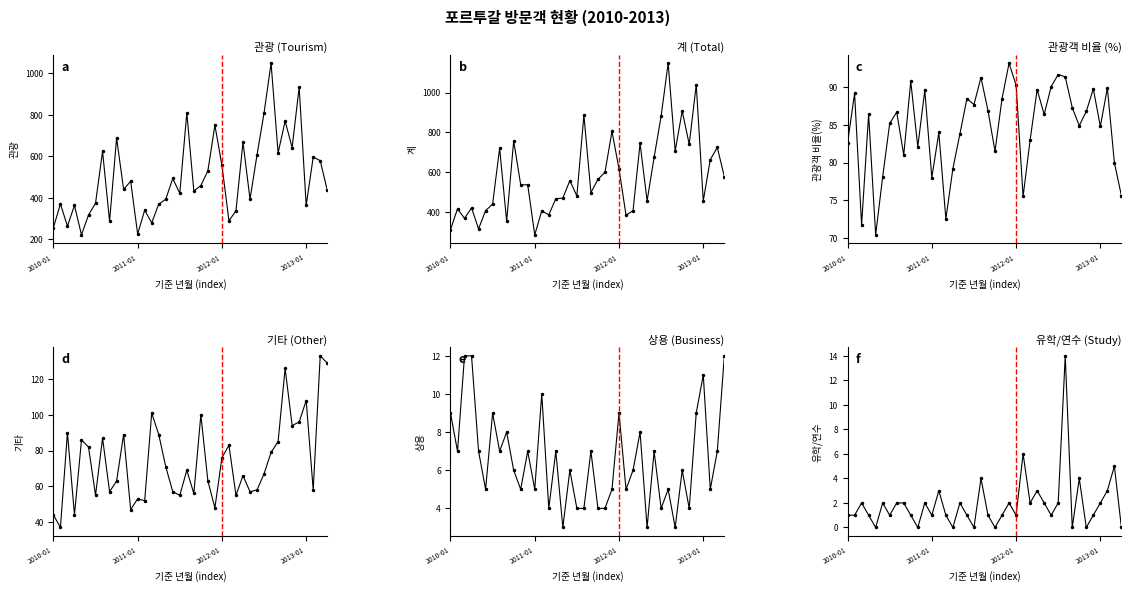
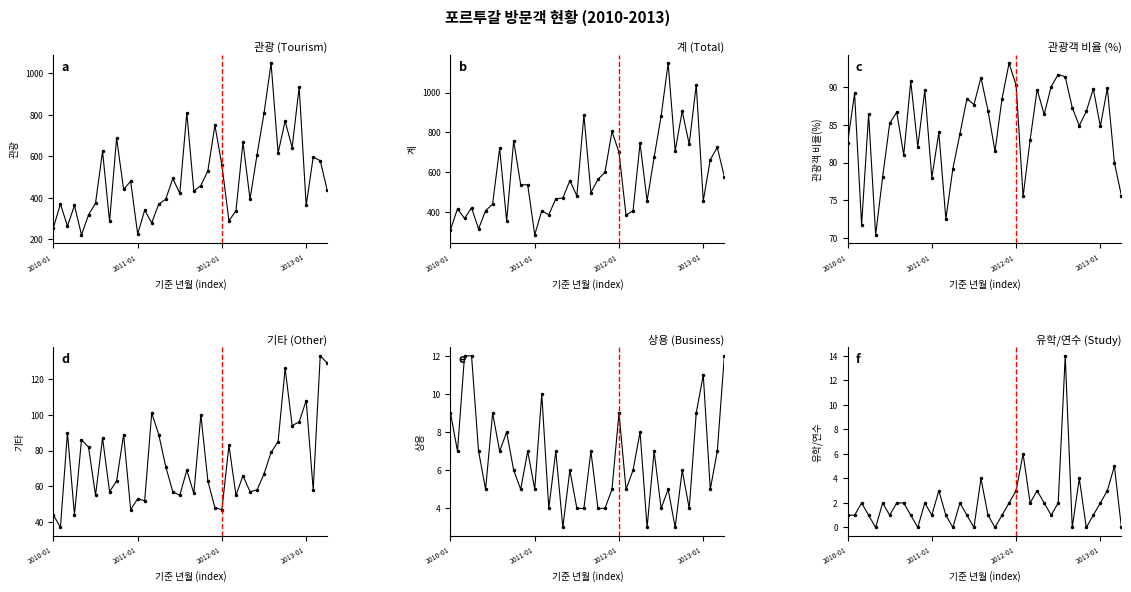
  {
    "관광 (Tourism)": {
      "2010-01": 260,
      "2011-01": 230,
      "2012-01": 560,
      "2013-01": 360
    },
    "계 (Total)": {
      "2010-01": 310,
      "2011-01": 280,
-     "2012-01": 620,
+     "2012-01": 700,
      "2013-01": 460
    },
    "관광객 비율 (%)": {
      "2010-01": 83,
      "2011-01": 78,
      "2012-01": 90,
      "2013-01": 85
    },
    "기타 (Other)": {
      "2010-01": 44,
      "2011-01": 53,
-     "2012-01": 76,
+     "2012-01": 47,
      "2013-01": 108
    },
    "상용 (Business)": {
      "2010-01": 9.0,
      "2011-01": 5.0,
      "2012-01": 9.0,
      "2013-01": 11.0
    },
    "유학/연수 (Study)": {
      "2010-01": 1,
      "2011-01": 1,
-     "2012-01": 1,
+     "2012-01": 3,
      "2013-01": 2
    }
  }
